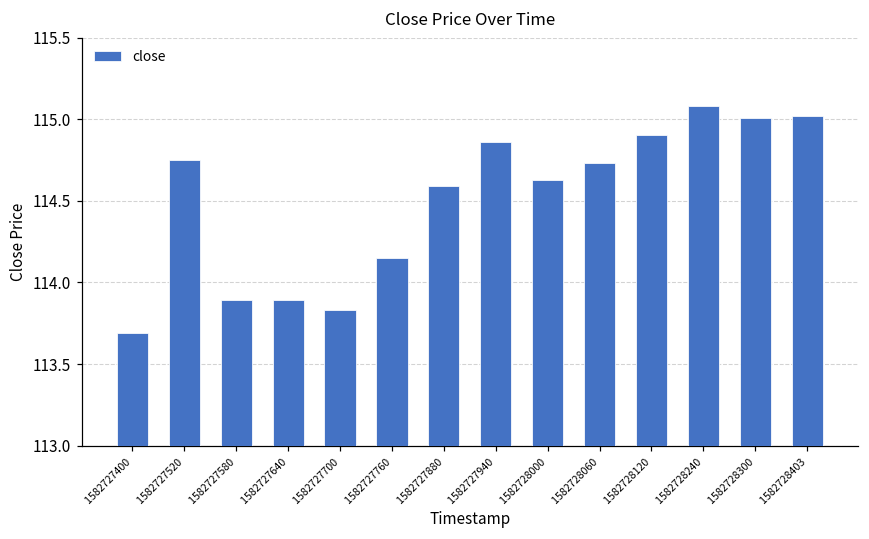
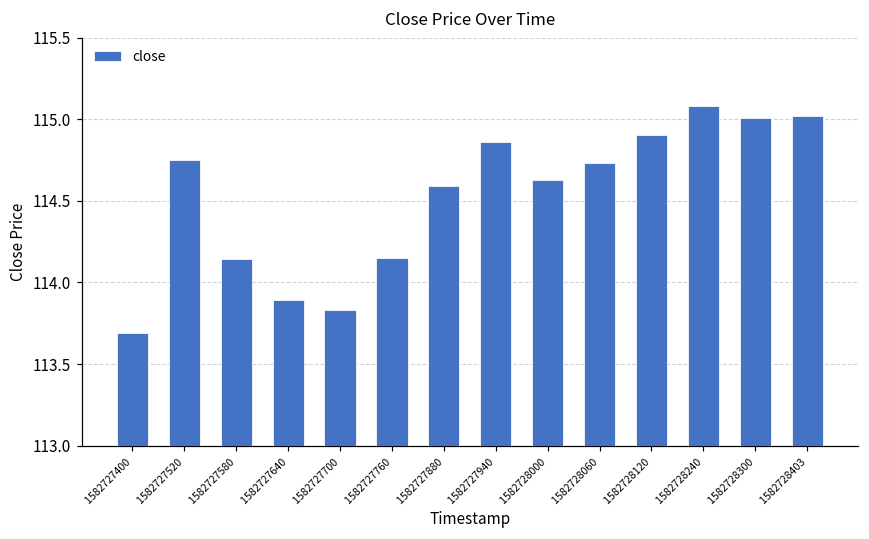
  {
    "1582727400": 113.69,
    "1582727520": 114.75,
-   "1582727580": 113.89,
+   "1582727580": 114.14,
    "1582727640": 113.89,
    "1582727700": 113.83,
    "1582727760": 114.15,
    "1582727880": 114.59,
    "1582727940": 114.86,
    "1582728000": 114.63,
    "1582728060": 114.73,
    "1582728120": 114.90,
    "1582728240": 115.08,
    "1582728300": 115.01,
    "1582728403": 115.02
  }
